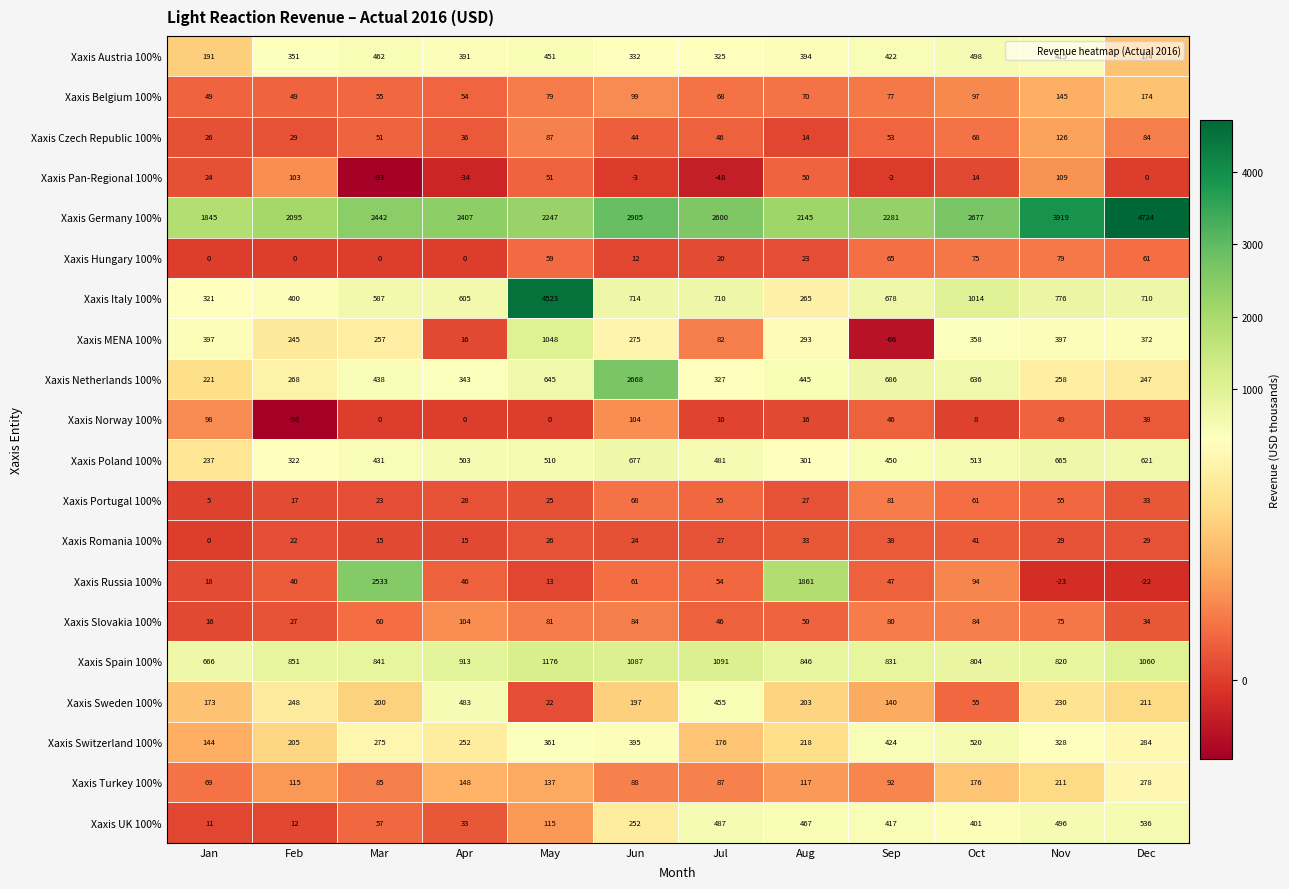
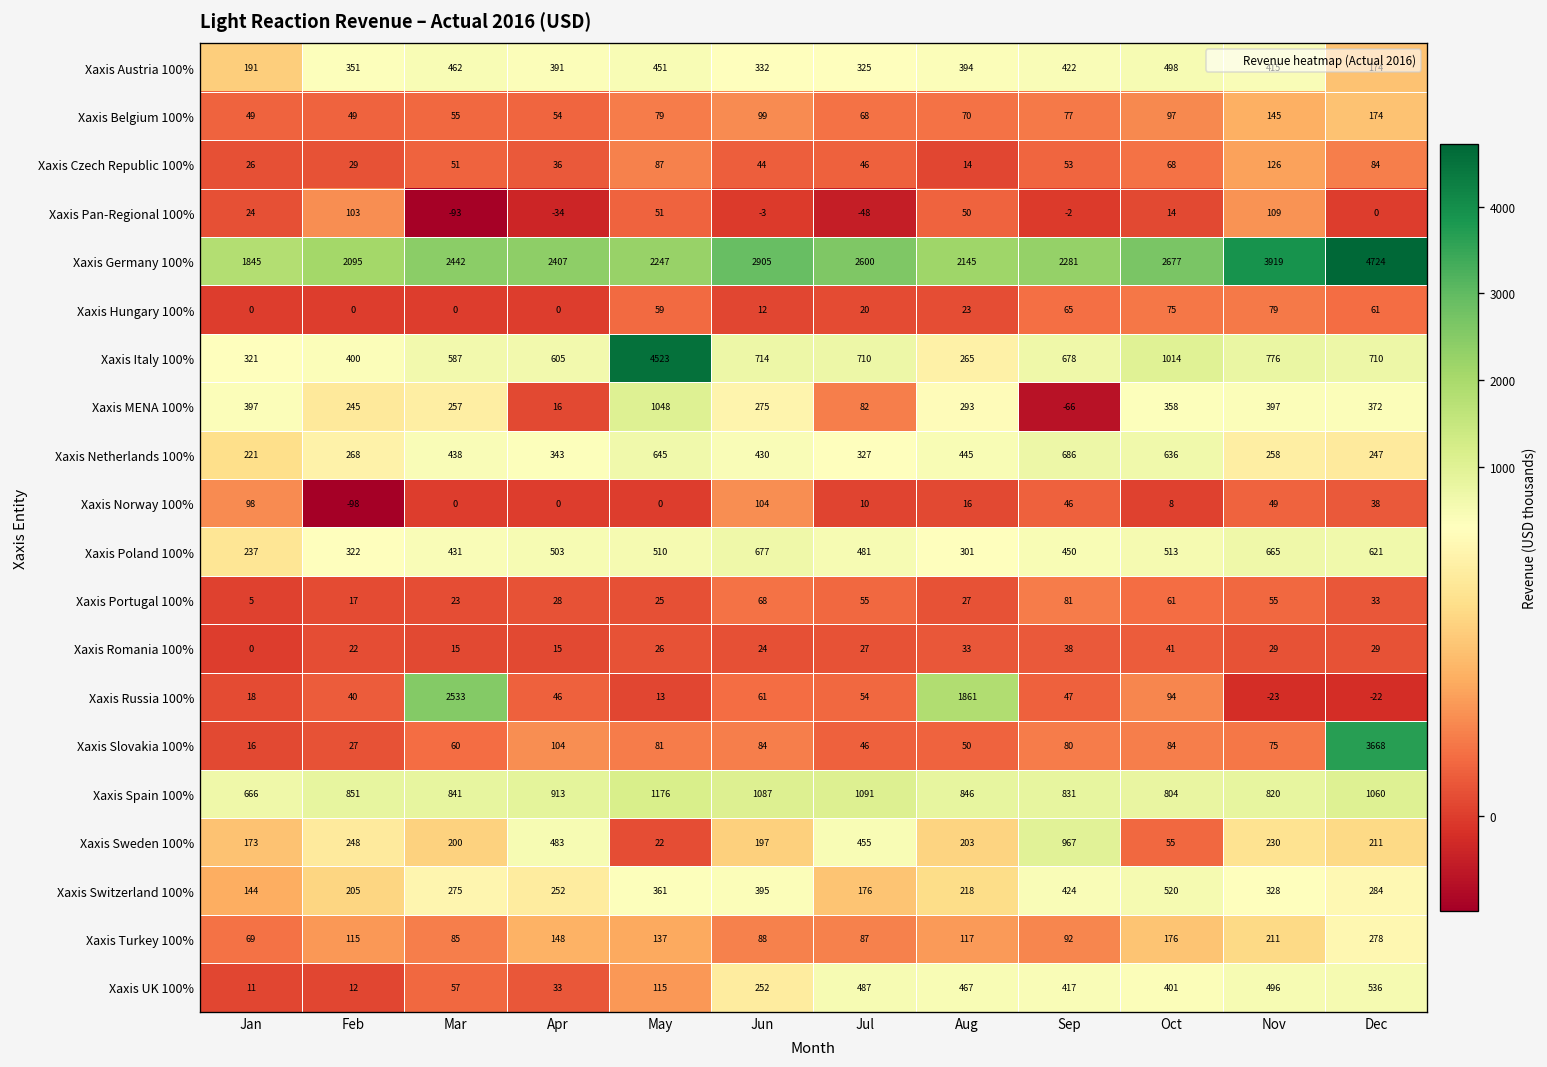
  {
    "Xaxis Netherlands 100%": {
      "Jan": 221,
      "Feb": 268,
      "Mar": 438,
      "Apr": 343,
      "May": 645,
-     "Jun": 2668,
+     "Jun": 430,
      "Jul": 327,
      "Aug": 445,
      "Sep": 686,
      "Oct": 636,
      "Nov": 258,
      "Dec": 247
    },
    "Xaxis Slovakia 100%": {
      "Jan": 16,
      "Feb": 27,
      "Mar": 60,
      "Apr": 104,
      "May": 81,
      "Jun": 84,
      "Jul": 46,
      "Aug": 50,
      "Sep": 80,
      "Oct": 84,
      "Nov": 75,
-     "Dec": 34
+     "Dec": 3668
    },
    "Xaxis Sweden 100%": {
      "Jan": 173,
      "Feb": 248,
      "Mar": 200,
      "Apr": 483,
      "May": 22,
      "Jun": 197,
      "Jul": 455,
      "Aug": 203,
-     "Sep": 140,
+     "Sep": 967,
      "Oct": 55,
      "Nov": 230,
      "Dec": 211
    }
  }
